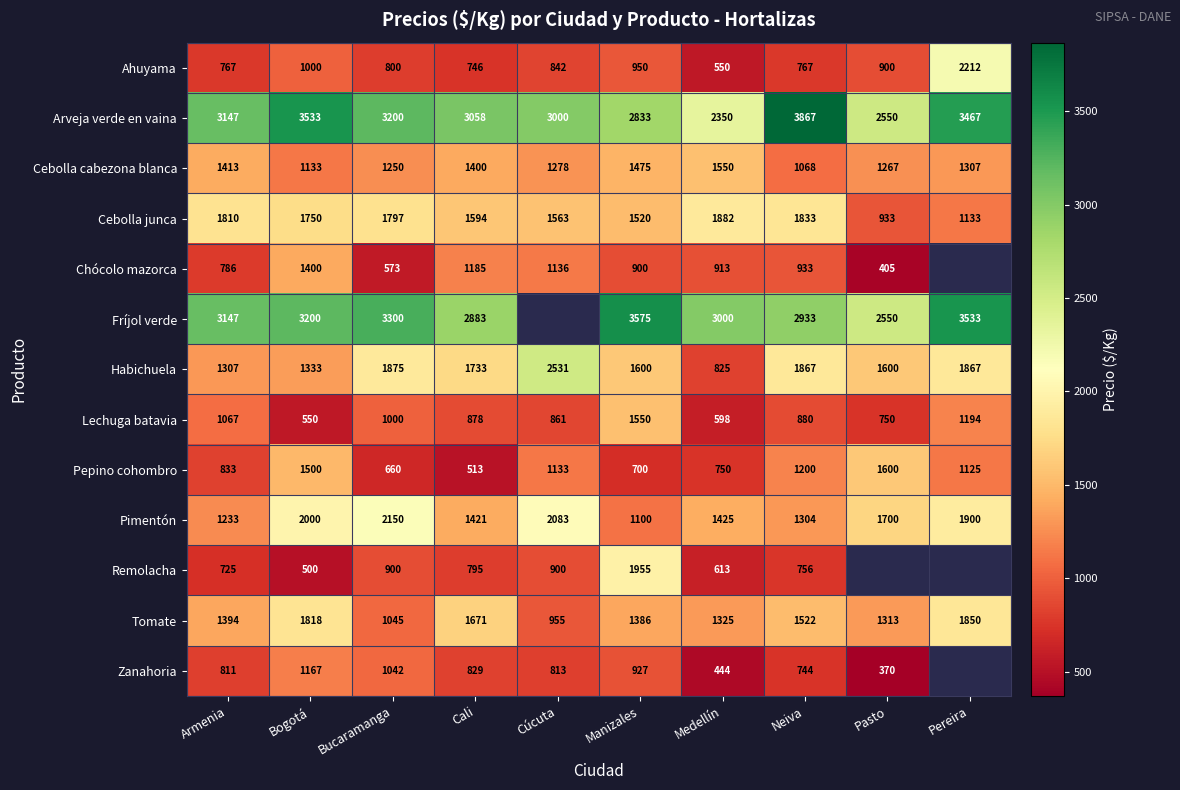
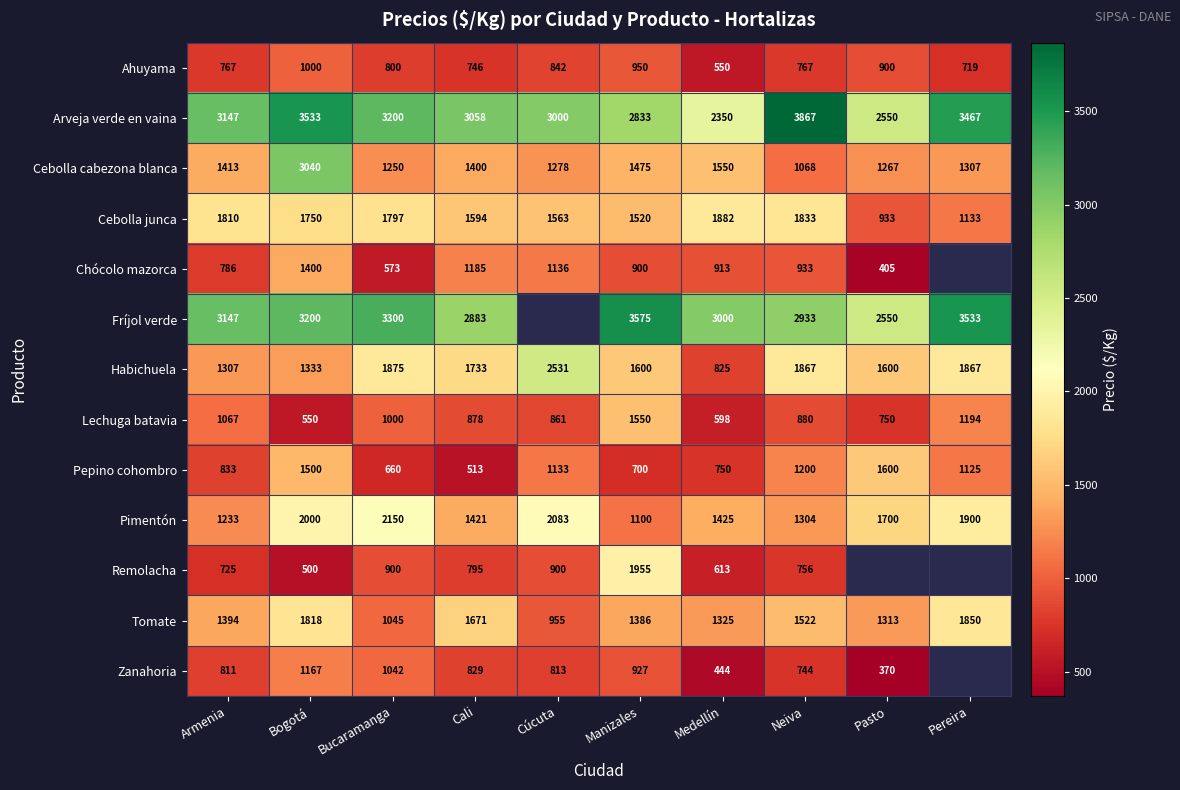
  {
    "Ahuyama": {
      "Armenia": 767,
      "Bogotá": 1000,
      "Bucaramanga": 800,
      "Cali": 746,
      "Cúcuta": 842,
      "Manizales": 950,
      "Medellín": 550,
      "Neiva": 767,
      "Pasto": 900,
-     "Pereira": 2212
+     "Pereira": 719
    },
    "Arveja verde en vaina": {
      "Armenia": 3147,
      "Bogotá": 3533,
      "Bucaramanga": 3200,
      "Cali": 3058,
      "Cúcuta": 3000,
      "Manizales": 2833,
      "Medellín": 2350,
      "Neiva": 3867,
      "Pasto": 2550,
      "Pereira": 3467
    },
    "Cebolla cabezona blanca": {
      "Armenia": 1413,
-     "Bogotá": 1133,
+     "Bogotá": 3040,
      "Bucaramanga": 1250,
      "Cali": 1400,
      "Cúcuta": 1278,
      "Manizales": 1475,
      "Medellín": 1550,
      "Neiva": 1068,
      "Pasto": 1267,
      "Pereira": 1307
    },
    "Cebolla junca": {
      "Armenia": 1810,
      "Bogotá": 1750,
      "Bucaramanga": 1797,
      "Cali": 1594,
      "Cúcuta": 1563,
      "Manizales": 1520,
      "Medellín": 1882,
      "Neiva": 1833,
      "Pasto": 933,
      "Pereira": 1133
    },
    "Chócolo mazorca": {
      "Armenia": 786,
      "Bogotá": 1400,
      "Bucaramanga": 573,
      "Cali": 1185,
      "Cúcuta": 1136,
      "Manizales": 900,
      "Medellín": 913,
      "Neiva": 933,
      "Pasto": 405
    },
    "Fríjol verde": {
      "Armenia": 3147,
      "Bogotá": 3200,
      "Bucaramanga": 3300,
      "Cali": 2883,
      "Manizales": 3575,
      "Medellín": 3000,
      "Neiva": 2933,
      "Pasto": 2550,
      "Pereira": 3533
    },
    "Habichuela": {
      "Armenia": 1307,
      "Bogotá": 1333,
      "Bucaramanga": 1875,
      "Cali": 1733,
      "Cúcuta": 2531,
      "Manizales": 1600,
      "Medellín": 825,
      "Neiva": 1867,
      "Pasto": 1600,
      "Pereira": 1867
    },
    "Lechuga batavia": {
      "Armenia": 1067,
      "Bogotá": 550,
      "Bucaramanga": 1000,
      "Cali": 878,
      "Cúcuta": 861,
      "Manizales": 1550,
      "Medellín": 598,
      "Neiva": 880,
      "Pasto": 750,
      "Pereira": 1194
    },
    "Pepino cohombro": {
      "Armenia": 833,
      "Bogotá": 1500,
      "Bucaramanga": 660,
      "Cali": 513,
      "Cúcuta": 1133,
      "Manizales": 700,
      "Medellín": 750,
      "Neiva": 1200,
      "Pasto": 1600,
      "Pereira": 1125
    },
    "Pimentón": {
      "Armenia": 1233,
      "Bogotá": 2000,
      "Bucaramanga": 2150,
      "Cali": 1421,
      "Cúcuta": 2083,
      "Manizales": 1100,
      "Medellín": 1425,
      "Neiva": 1304,
      "Pasto": 1700,
      "Pereira": 1900
    },
    "Remolacha": {
      "Armenia": 725,
      "Bogotá": 500,
      "Bucaramanga": 900,
      "Cali": 795,
      "Cúcuta": 900,
      "Manizales": 1955,
      "Medellín": 613,
      "Neiva": 756
    },
    "Tomate": {
      "Armenia": 1394,
      "Bogotá": 1818,
      "Bucaramanga": 1045,
      "Cali": 1671,
      "Cúcuta": 955,
      "Manizales": 1386,
      "Medellín": 1325,
      "Neiva": 1522,
      "Pasto": 1313,
      "Pereira": 1850
    },
    "Zanahoria": {
      "Armenia": 811,
      "Bogotá": 1167,
      "Bucaramanga": 1042,
      "Cali": 829,
      "Cúcuta": 813,
      "Manizales": 927,
      "Medellín": 444,
      "Neiva": 744,
      "Pasto": 370
    }
  }
